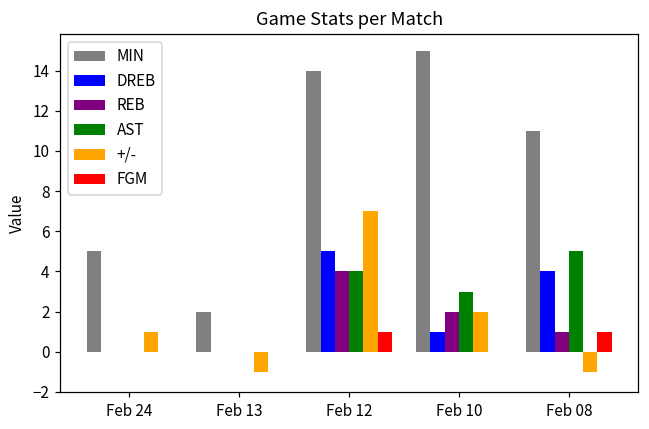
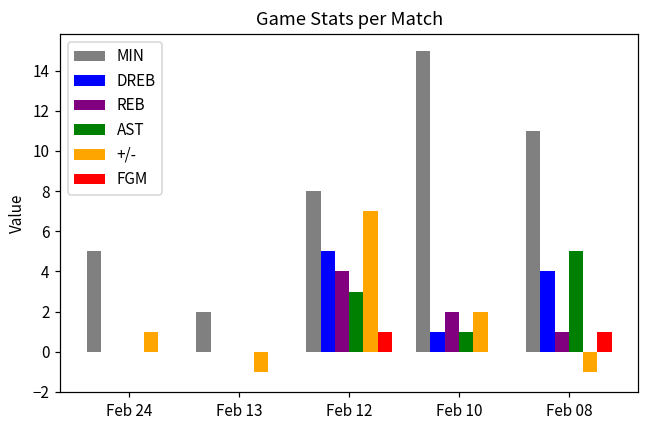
  {
    "MIN": {
      "Feb 24": 5,
      "Feb 13": 2,
-     "Feb 12": 14,
+     "Feb 12": 8,
      "Feb 10": 15,
      "Feb 08": 11
    },
    "DREB": {
      "Feb 24": 0,
      "Feb 13": 0,
      "Feb 12": 5,
      "Feb 10": 1,
      "Feb 08": 4
    },
    "REB": {
      "Feb 24": 0,
      "Feb 13": 0,
      "Feb 12": 4,
      "Feb 10": 2,
      "Feb 08": 1
    },
    "AST": {
      "Feb 24": 0,
      "Feb 13": 0,
-     "Feb 12": 4,
-     "Feb 10": 3,
+     "Feb 12": 3,
+     "Feb 10": 1,
      "Feb 08": 5
    },
    "+/-": {
      "Feb 24": 1,
      "Feb 13": -1,
      "Feb 12": 7,
      "Feb 10": 2,
      "Feb 08": -1
    },
    "FGM": {
      "Feb 24": 0,
      "Feb 13": 0,
      "Feb 12": 1,
      "Feb 10": 0,
      "Feb 08": 1
    }
  }
